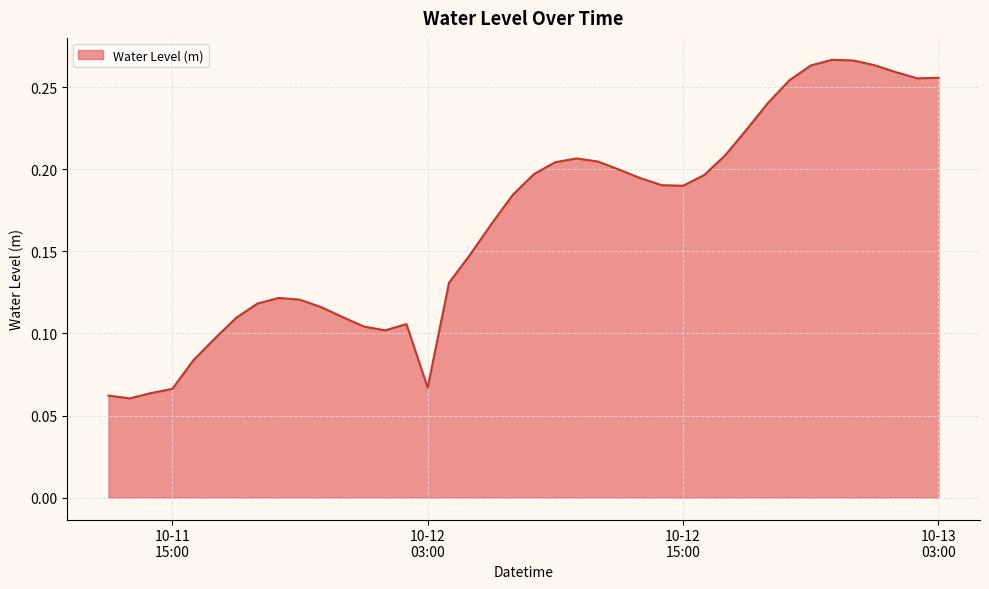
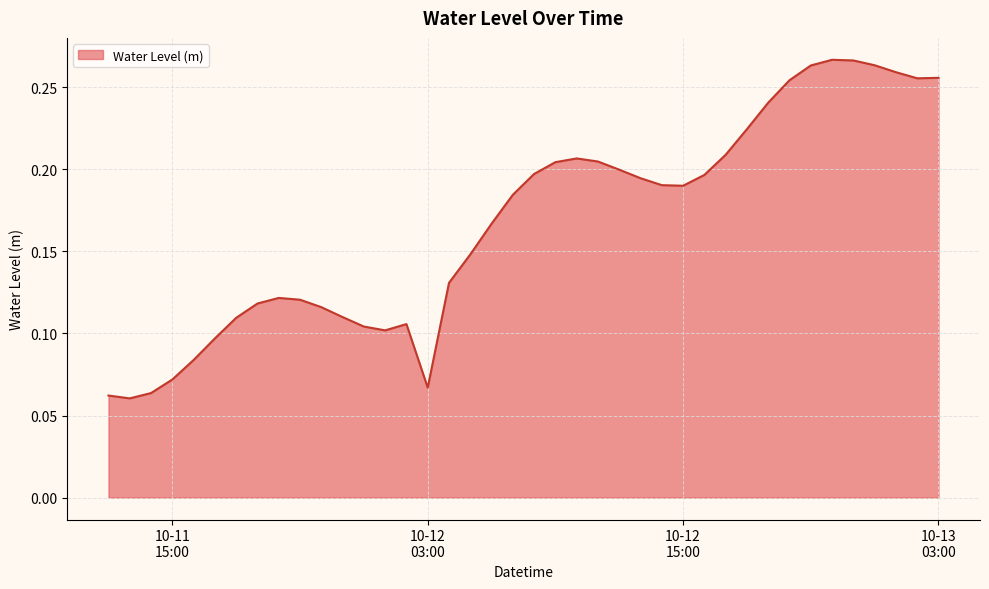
  {
-   "10-11 15:00": 0.066,
+   "10-11 15:00": 0.072,
    "10-12 03:00": 0.067,
    "10-12 15:00": 0.190,
    "10-13 03:00": 0.256
  }
